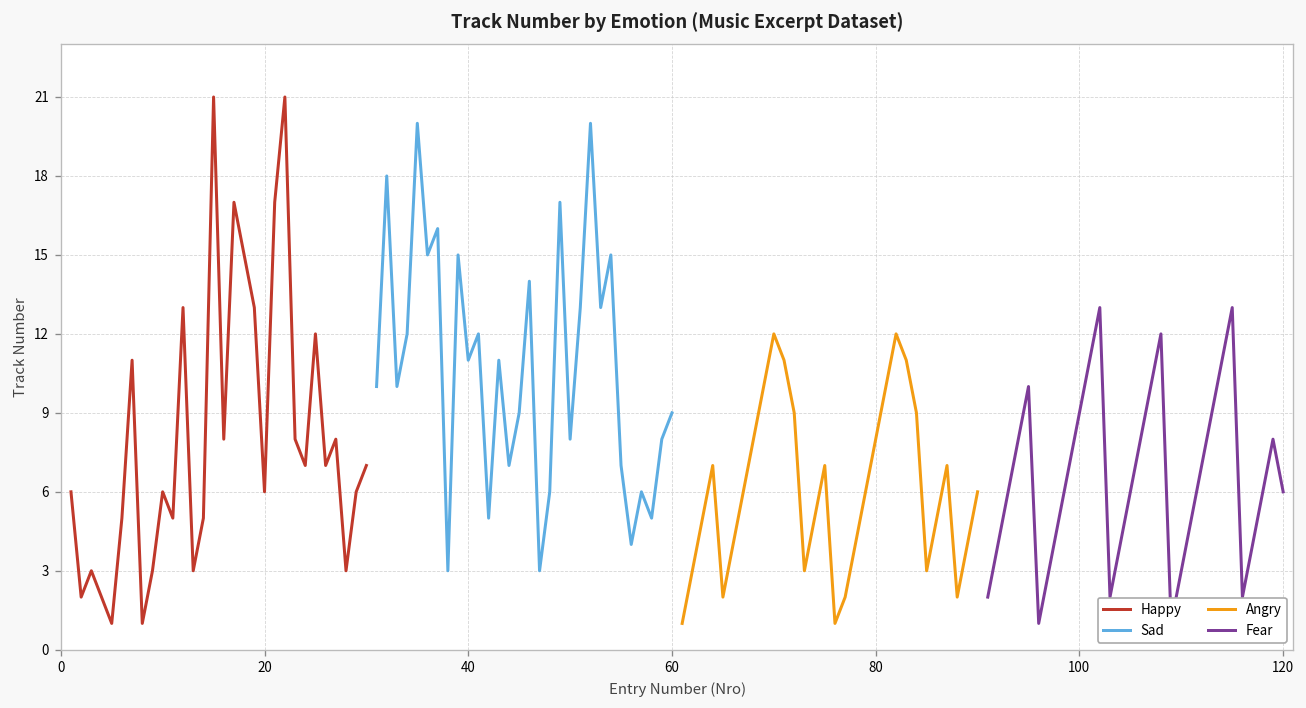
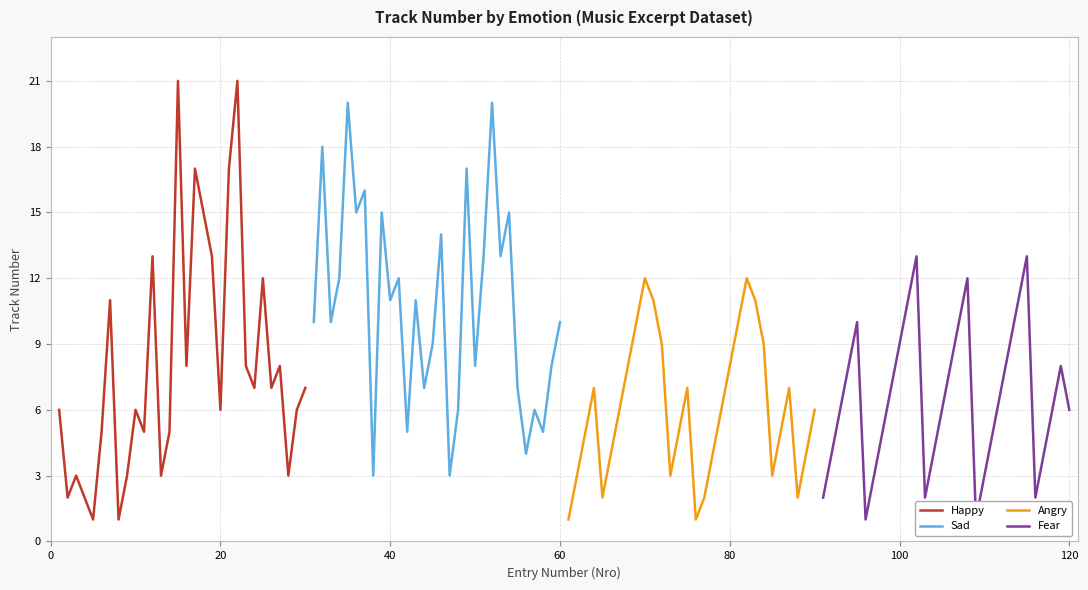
  {
    "Happy": {
      "20": 6
    },
    "Sad": {
      "40": 11,
-     "60": 9
+     "60": 10
    },
    "Angry": {
      "80": 8
    },
    "Fear": {
      "100": 9,
      "120": 6
    }
  }
